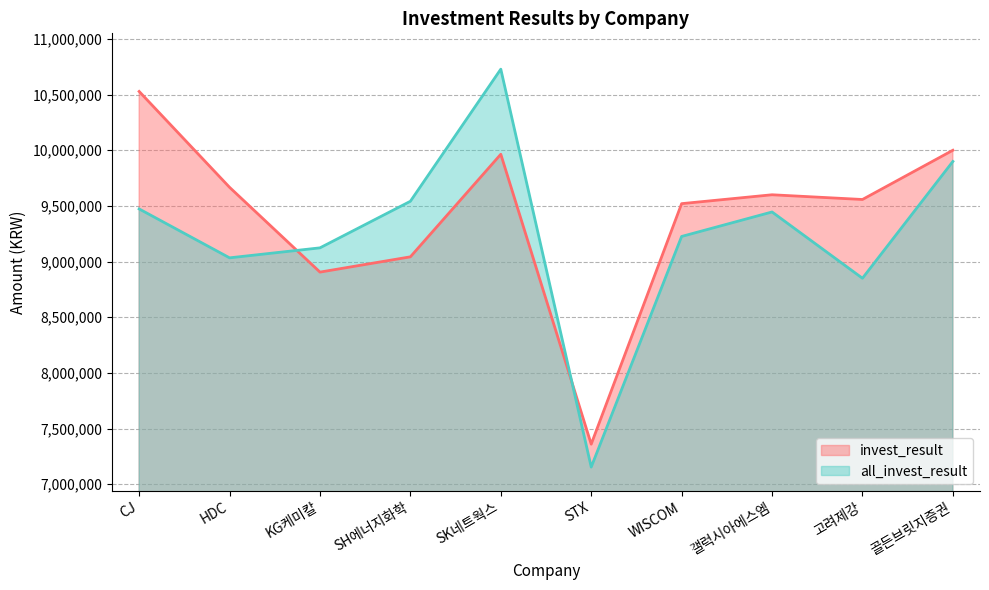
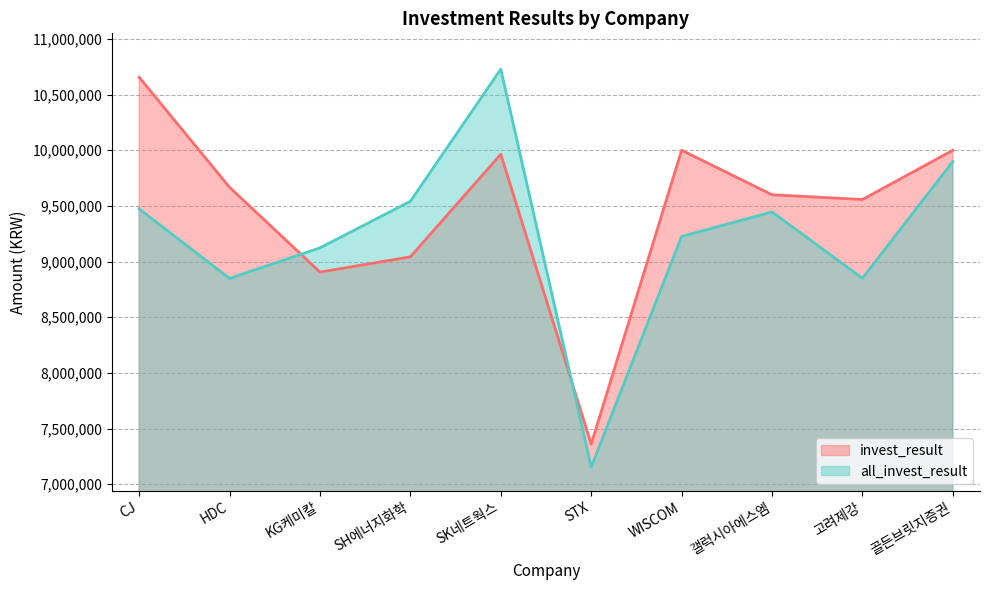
  {
    "invest_result": {
-     "CJ": "10,530,000",
+     "CJ": "10,660,000",
      "HDC": "9,670,000",
      "KG케미칼": "8,910,000",
      "SH에너지화학": "9,040,000",
      "SK네트웍스": "9,960,000",
      "STX": "7,360,000",
-     "WISCOM": "9,520,000",
+     "WISCOM": "10,000,000",
      "갤럭시아에스엠": "9,600,000",
      "고려제강": "9,560,000",
      "골든브릿지증권": "10,000,000"
    },
    "all_invest_result": {
      "CJ": "9,470,000",
-     "HDC": "9,030,000",
+     "HDC": "8,850,000",
      "KG케미칼": "9,120,000",
      "SH에너지화학": "9,540,000",
      "SK네트웍스": "10,730,000",
      "STX": "7,150,000",
      "WISCOM": "9,230,000",
      "갤럭시아에스엠": "9,450,000",
      "고려제강": "8,850,000",
      "골든브릿지증권": "9,900,000"
    }
  }
